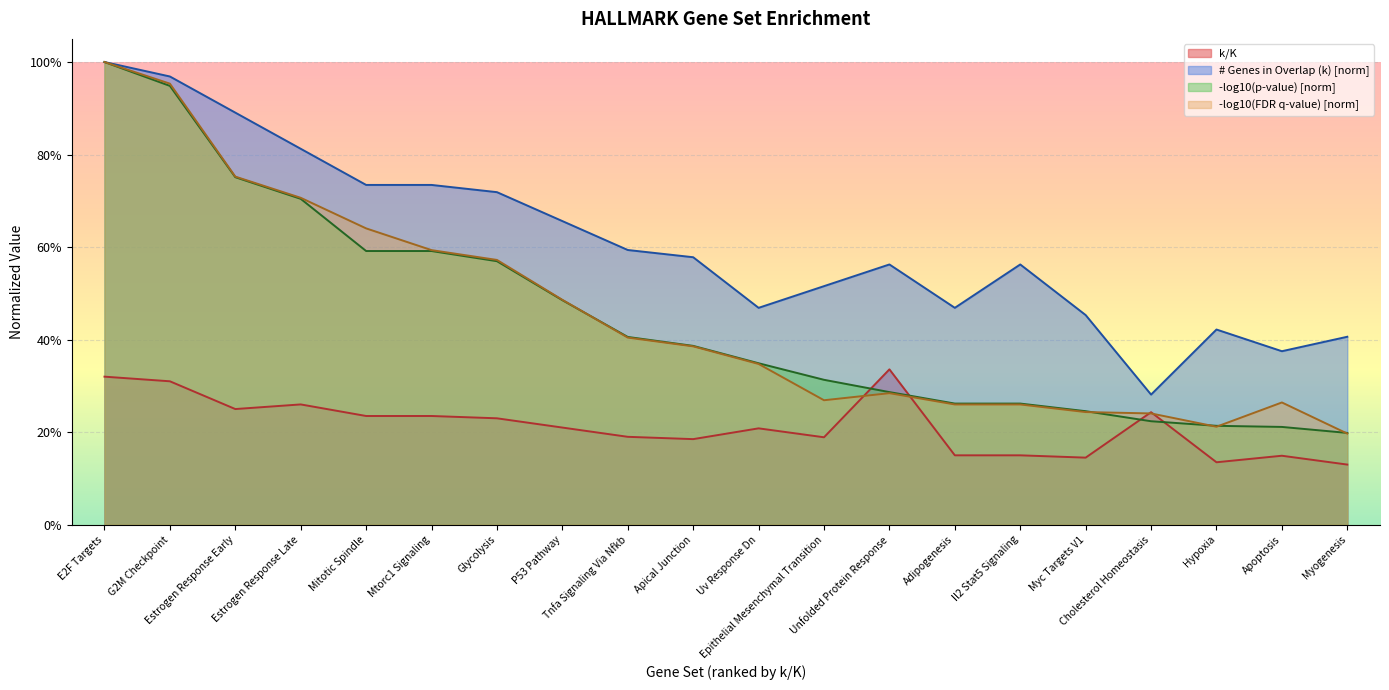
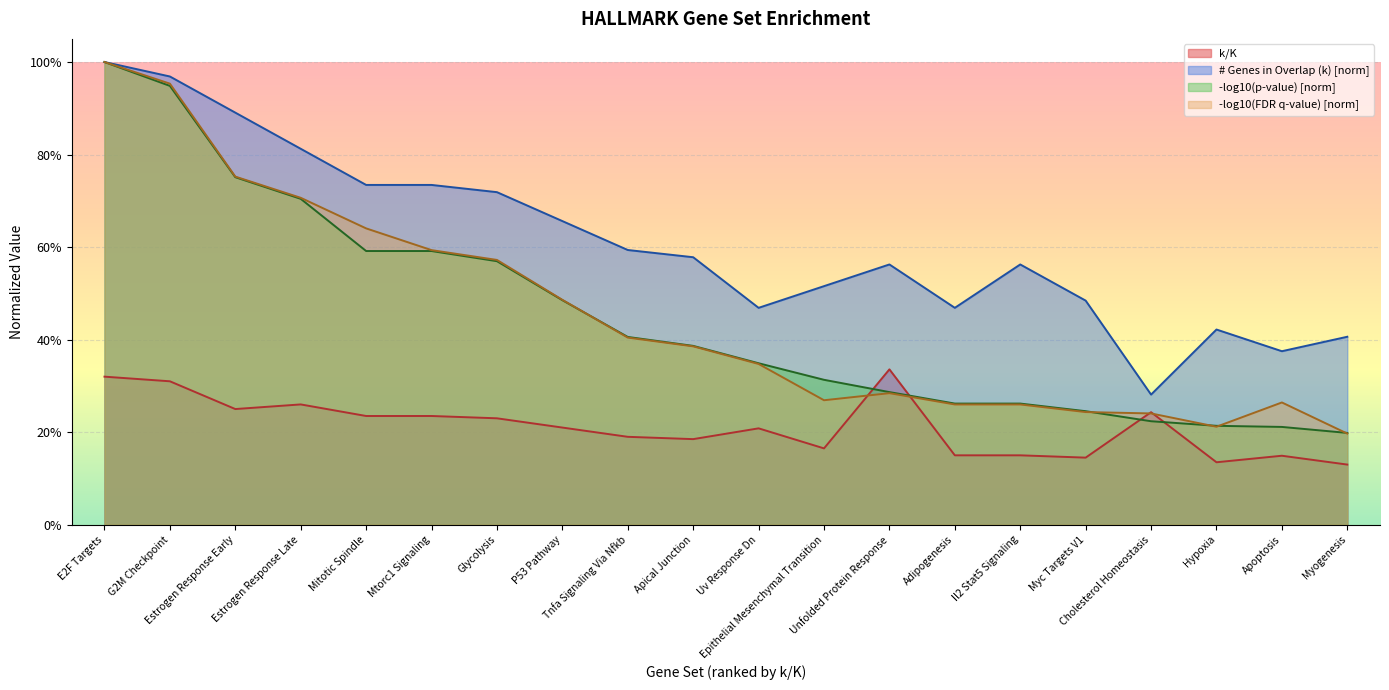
  {
    "k/K": {
      "E2F Targets": "32%",
      "G2M Checkpoint": "31%",
      "Estrogen Response Early": "25%",
      "Estrogen Response Late": "26%",
      "Mitotic Spindle": "24%",
      "Mtorc1 Signaling": "24%",
      "Glycolysis": "23%",
      "P53 Pathway": "21%",
      "Tnfa Signaling Via Nfkb": "19%",
      "Apical Junction": "19%",
      "Uv Response Dn": "21%",
-     "Epithelial Mesenchymal Transition": "19%",
+     "Epithelial Mesenchymal Transition": "17%",
      "Unfolded Protein Response": "34%",
      "Adipogenesis": "15%",
      "Il2 Stat5 Signaling": "15%",
      "Myc Targets V1": "14%",
      "Hypoxia": "14%",
      "Apoptosis": "15%",
      "Myogenesis": "13%"
    },
    "# Genes in Overlap (k) [norm]": {
      "G2M Checkpoint": "97%",
      "Estrogen Response Early": "89%",
      "Estrogen Response Late": "81%",
      "Mitotic Spindle": "73%",
      "Mtorc1 Signaling": "73%",
      "Glycolysis": "72%",
      "P53 Pathway": "66%",
      "Tnfa Signaling Via Nfkb": "59%",
      "Apical Junction": "58%",
      "Uv Response Dn": "47%",
      "Epithelial Mesenchymal Transition": "52%",
      "Unfolded Protein Response": "56%",
      "Adipogenesis": "47%",
      "Il2 Stat5 Signaling": "56%",
-     "Myc Targets V1": "45%",
+     "Myc Targets V1": "48%",
      "Cholesterol Homeostasis": "28%",
      "Hypoxia": "42%",
      "Apoptosis": "38%",
      "Myogenesis": "41%"
    },
    "-log10(p-value) [norm]": {
      "Mitotic Spindle": "59%",
      "Epithelial Mesenchymal Transition": "31%",
      "Cholesterol Homeostasis": "22%",
      "Apoptosis": "21%"
    },
    "-log10(FDR q-value) [norm]": {
      "Mitotic Spindle": "64%",
      "Epithelial Mesenchymal Transition": "27%",
      "Apoptosis": "26%"
    }
  }
